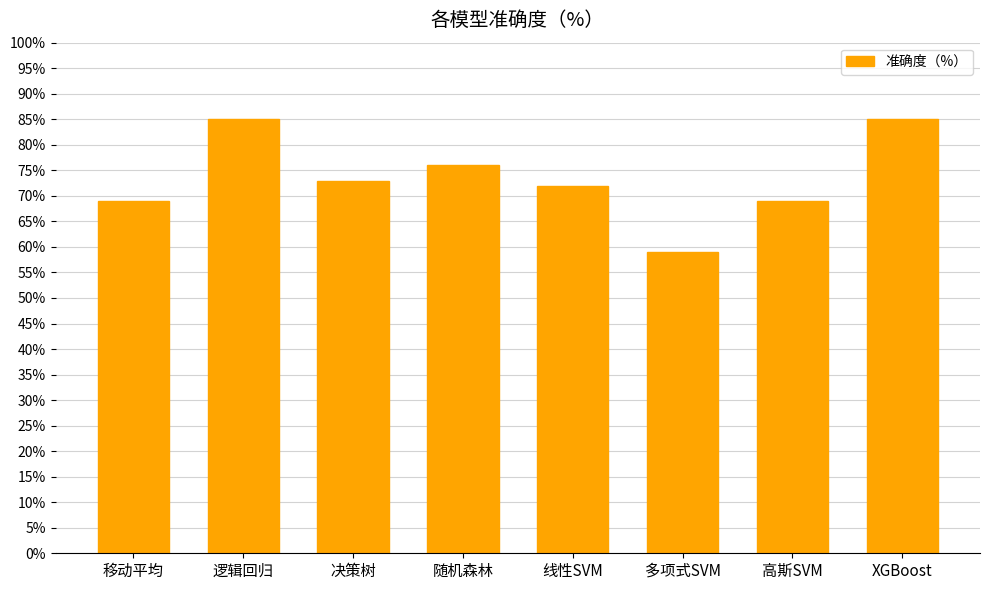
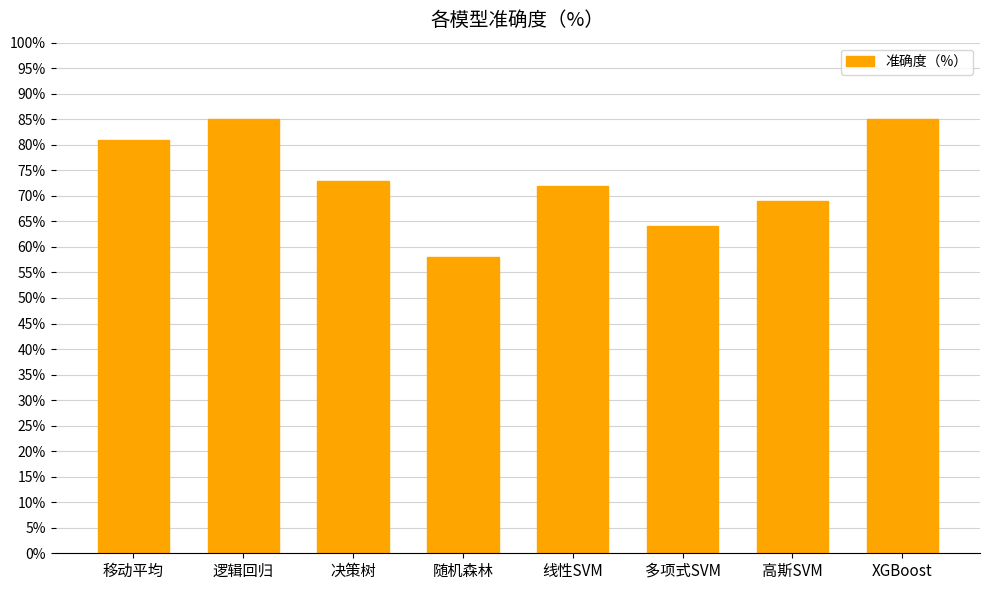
  {
-   "移动平均": "69%",
+   "移动平均": "81%",
    "逻辑回归": "85%",
    "决策树": "73%",
-   "随机森林": "76%",
+   "随机森林": "58%",
    "线性SVM": "72%",
-   "多项式SVM": "59%",
+   "多项式SVM": "64%",
    "高斯SVM": "69%",
    "XGBoost": "85%"
  }
